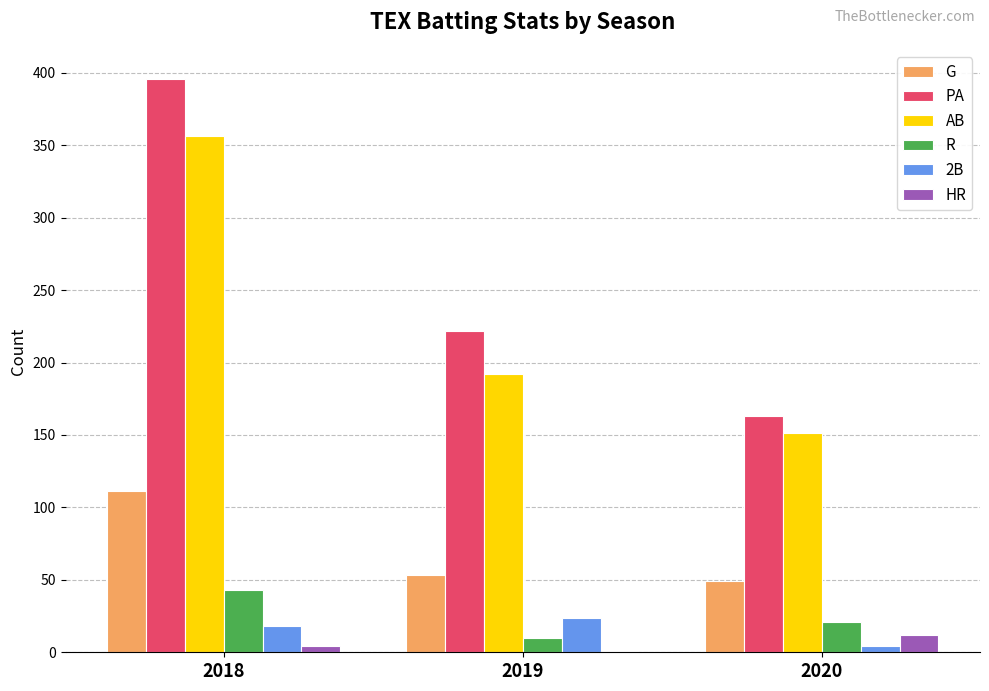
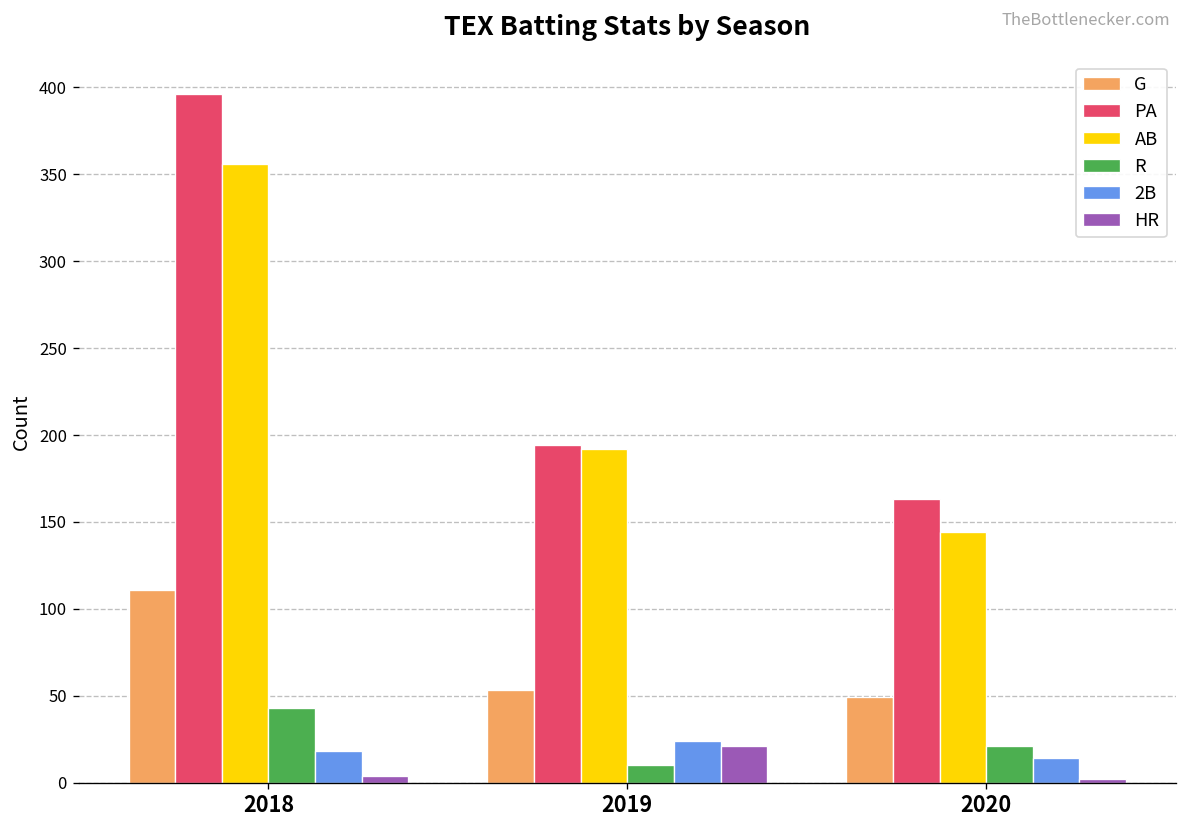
  {
    "G": {
      "2018": 111,
      "2019": 53,
      "2020": 49
    },
    "PA": {
      "2018": 396,
-     "2019": 222,
+     "2019": 194,
      "2020": 163
    },
    "AB": {
      "2018": 356,
      "2019": 192,
-     "2020": 151
+     "2020": 144
    },
    "R": {
      "2018": 43,
      "2019": 10,
      "2020": 21
    },
    "2B": {
      "2018": 18,
      "2019": 24,
-     "2020": 4
+     "2020": 14
    },
    "HR": {
      "2018": 4,
-     "2019": 1,
-     "2020": 12
+     "2019": 21,
+     "2020": 2
    }
  }
